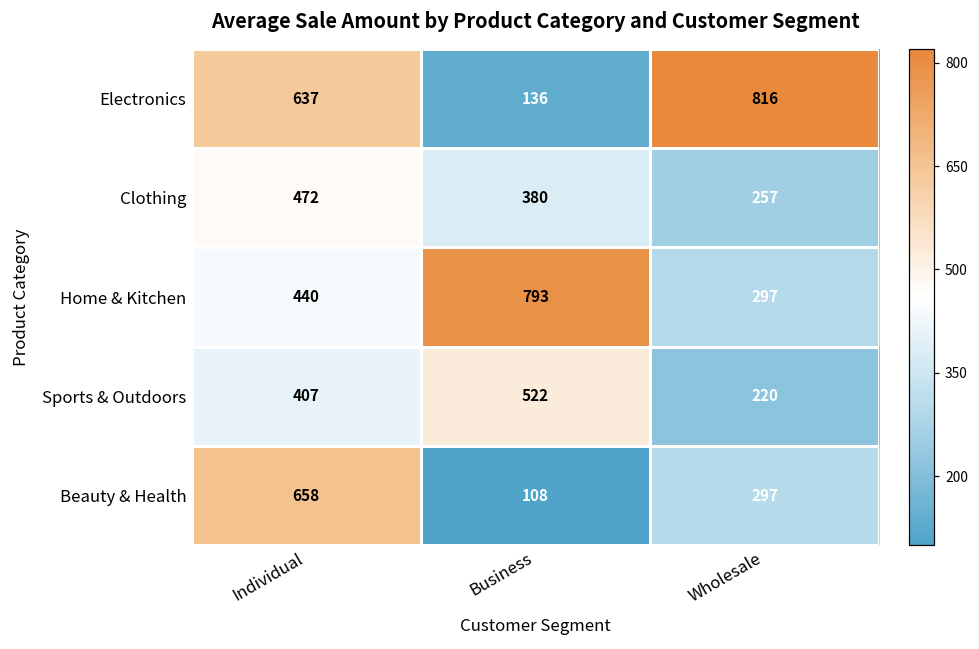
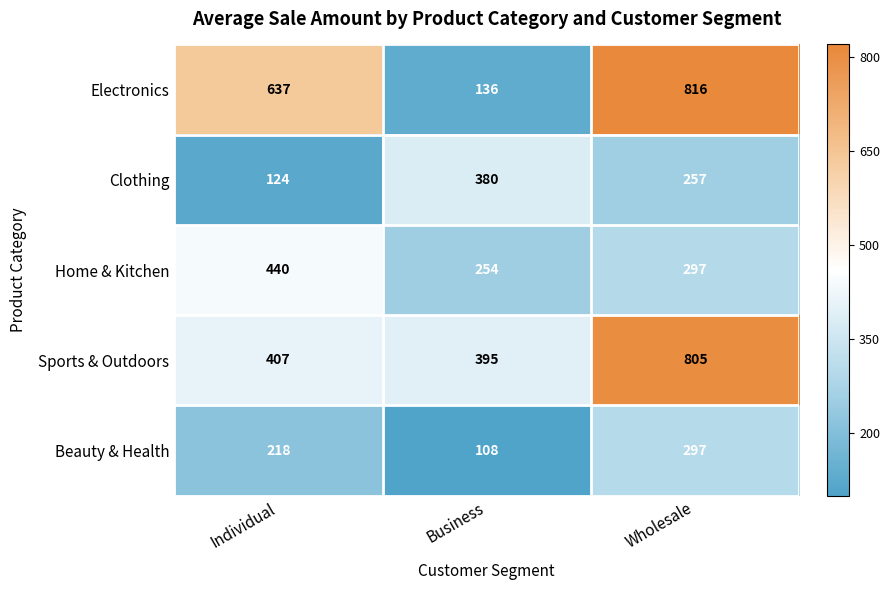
  {
    "Electronics": {
      "Individual": 637,
      "Business": 136,
      "Wholesale": 816
    },
    "Clothing": {
-     "Individual": 472,
+     "Individual": 124,
      "Business": 380,
      "Wholesale": 257
    },
    "Home & Kitchen": {
      "Individual": 440,
-     "Business": 793,
+     "Business": 254,
      "Wholesale": 297
    },
    "Sports & Outdoors": {
      "Individual": 407,
-     "Business": 522,
-     "Wholesale": 220
+     "Business": 395,
+     "Wholesale": 805
    },
    "Beauty & Health": {
-     "Individual": 658,
+     "Individual": 218,
      "Business": 108,
      "Wholesale": 297
    }
  }
